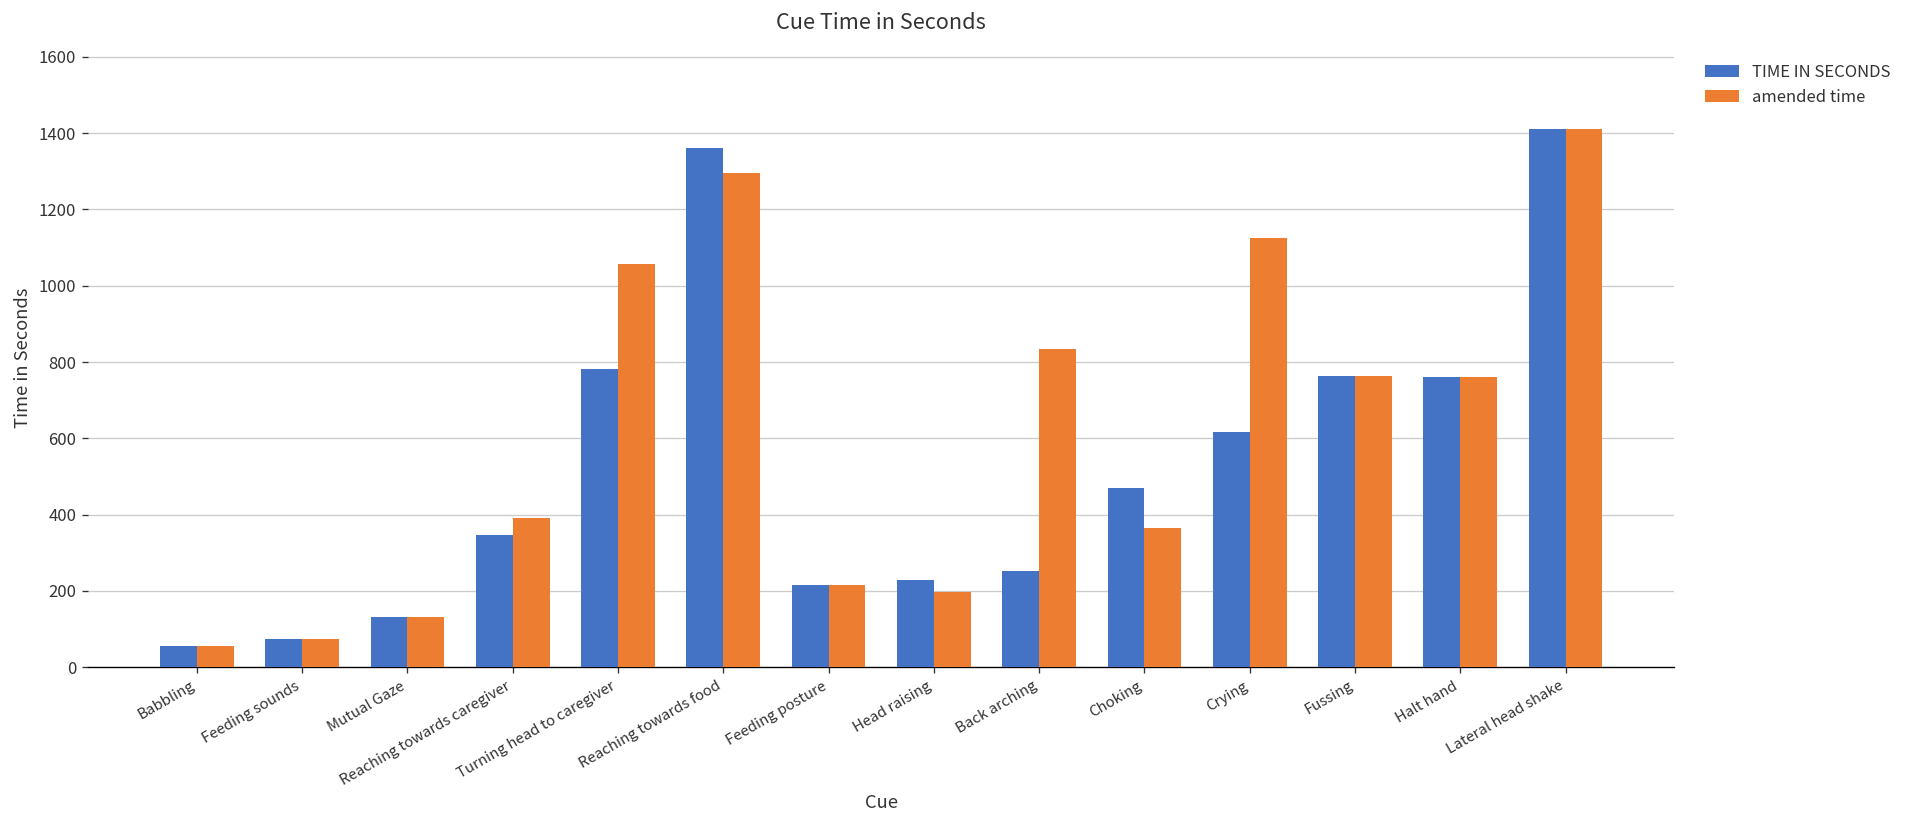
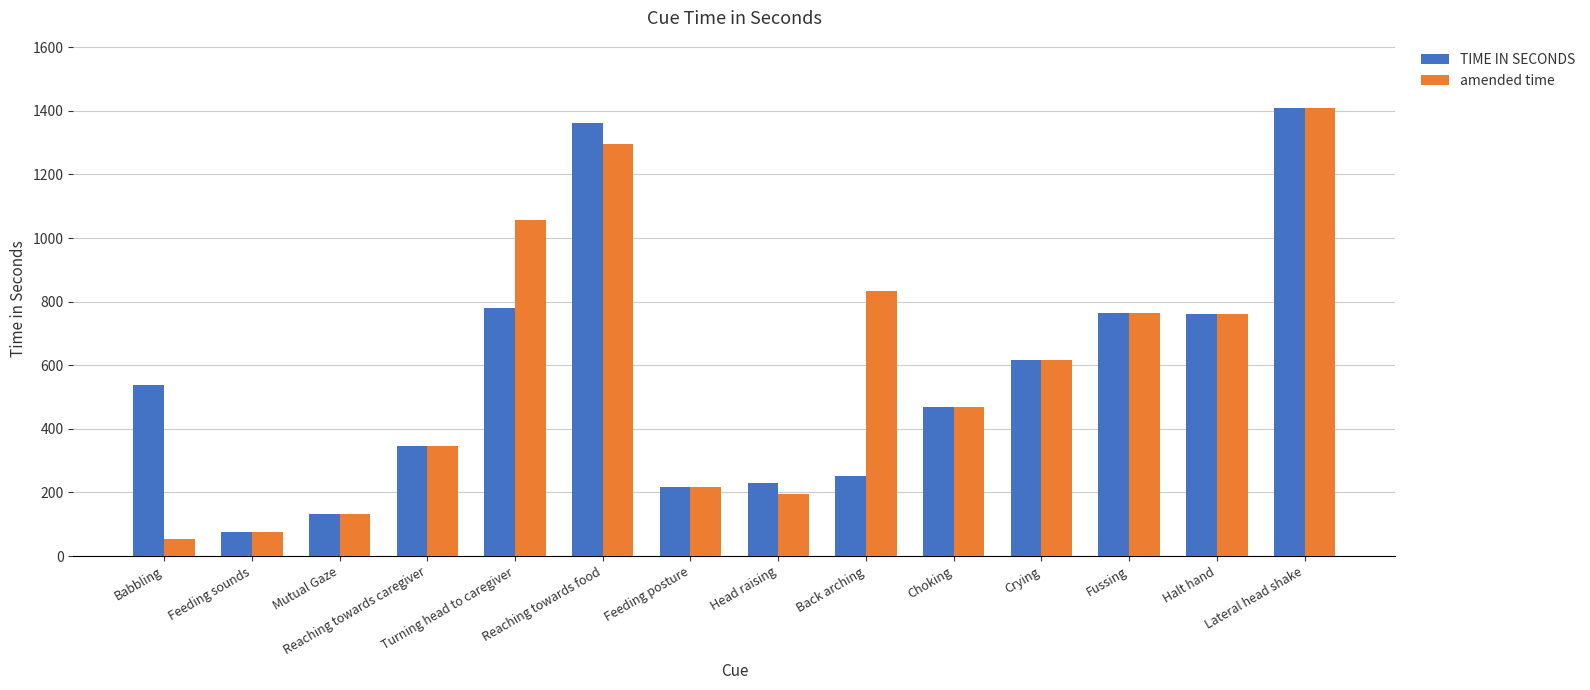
  {
    "TIME IN SECONDS": {
-     "Babbling": 60,
+     "Babbling": 540,
      "Feeding sounds": 80,
      "Mutual Gaze": 130,
      "Reaching towards caregiver": 350,
      "Turning head to caregiver": 780,
      "Reaching towards food": 1360,
      "Feeding posture": 220,
      "Head raising": 230,
      "Back arching": 250,
      "Choking": 470,
      "Crying": 620,
      "Fussing": 760,
      "Halt hand": 760,
      "Lateral head shake": 1410
    },
    "amended time": {
      "Babbling": 60,
      "Feeding sounds": 80,
      "Mutual Gaze": 130,
-     "Reaching towards caregiver": 390,
+     "Reaching towards caregiver": 350,
      "Turning head to caregiver": 1060,
      "Reaching towards food": 1300,
      "Feeding posture": 220,
      "Head raising": 200,
      "Back arching": 830,
-     "Choking": 360,
-     "Crying": 1120,
+     "Choking": 470,
+     "Crying": 620,
      "Fussing": 760,
      "Halt hand": 760,
      "Lateral head shake": 1410
    }
  }
